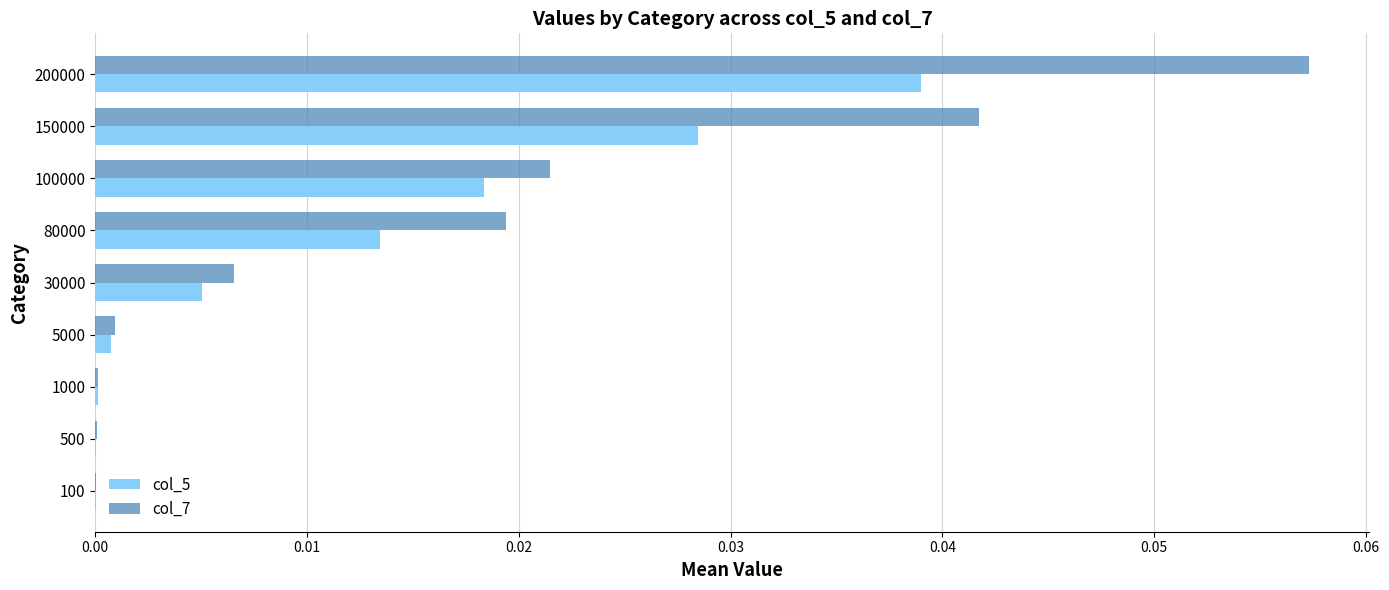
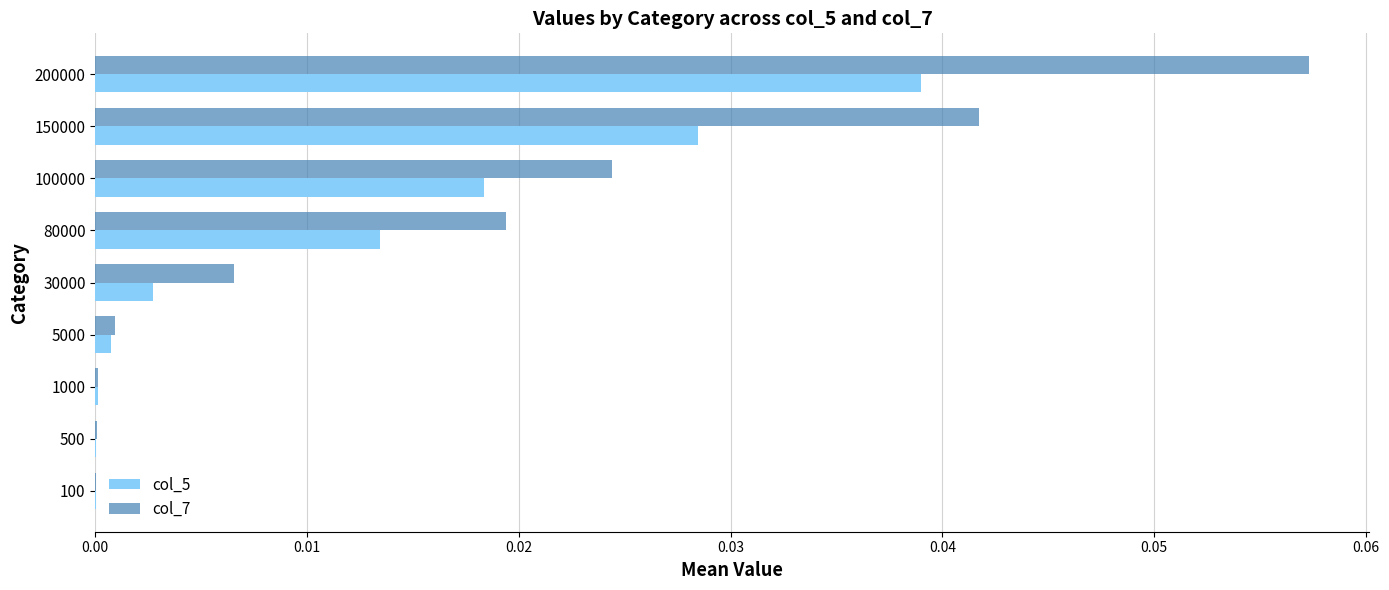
  {
    "col_5": {
      "200000": 0.0390,
      "150000": 0.0285,
      "100000": 0.0184,
      "80000": 0.0135,
-     "30000": 0.0050,
+     "30000": 0.0027,
      "5000": 0.0007,
      "1000": 0.0001
    },
    "col_7": {
      "200000": 0.0573,
      "150000": 0.0417,
-     "100000": 0.0215,
+     "100000": 0.0244,
      "80000": 0.0194,
      "30000": 0.0066,
      "5000": 0.0009,
      "1000": 0.0002
    }
  }
